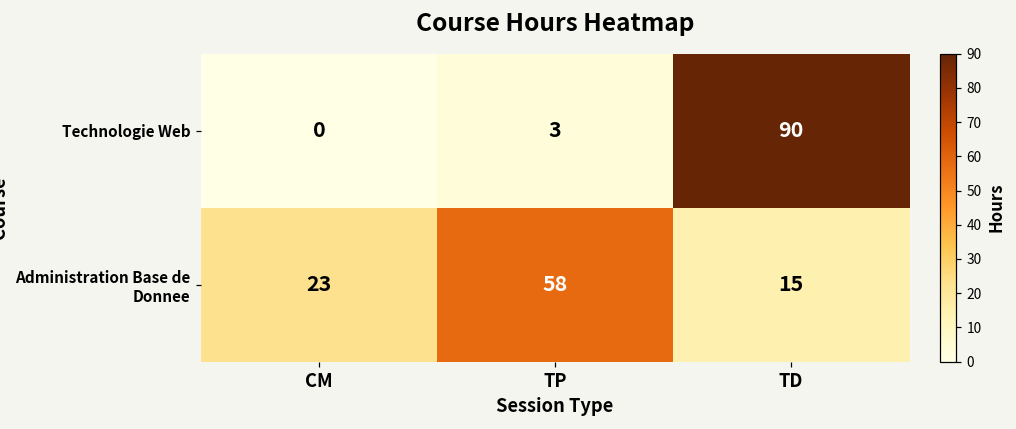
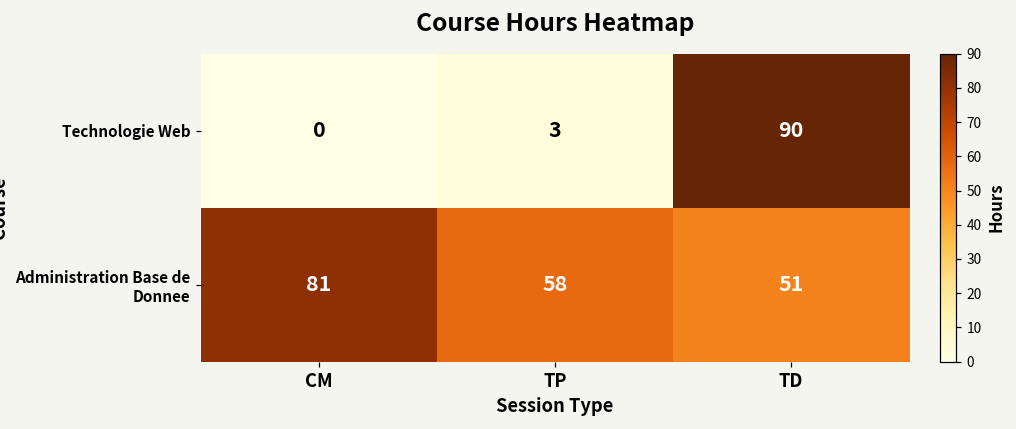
  {
    "Technologie Web": {
      "CM": 0,
      "TP": 3,
      "TD": 90
    },
    "Administration Base de Donnee": {
-     "CM": 23,
+     "CM": 81,
      "TP": 58,
-     "TD": 15
+     "TD": 51
    }
  }
